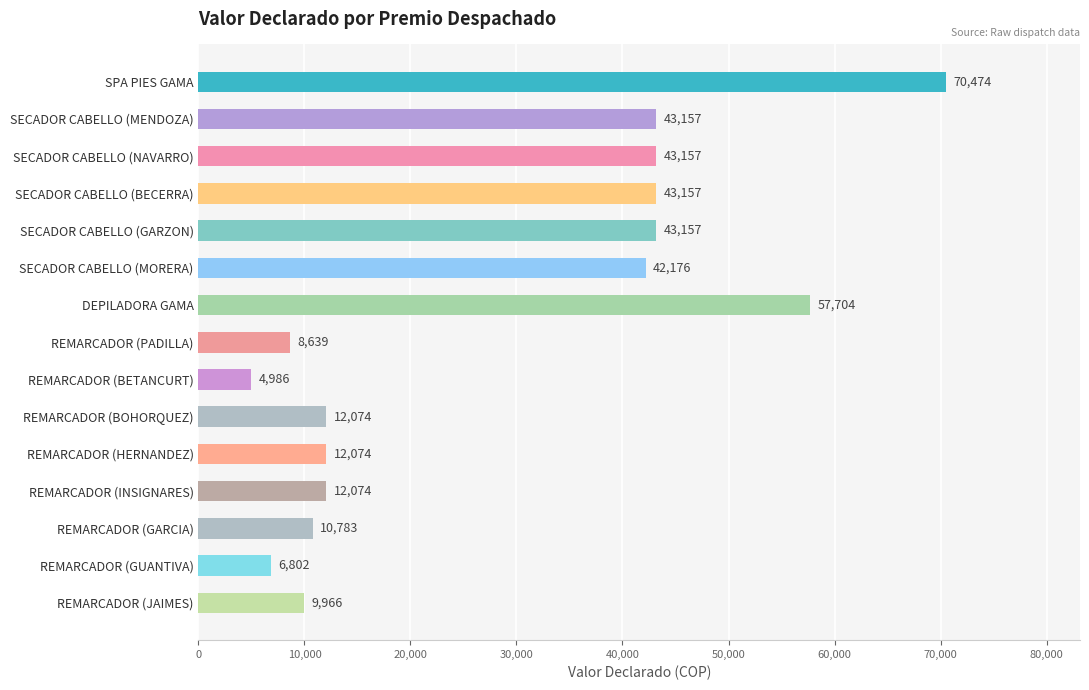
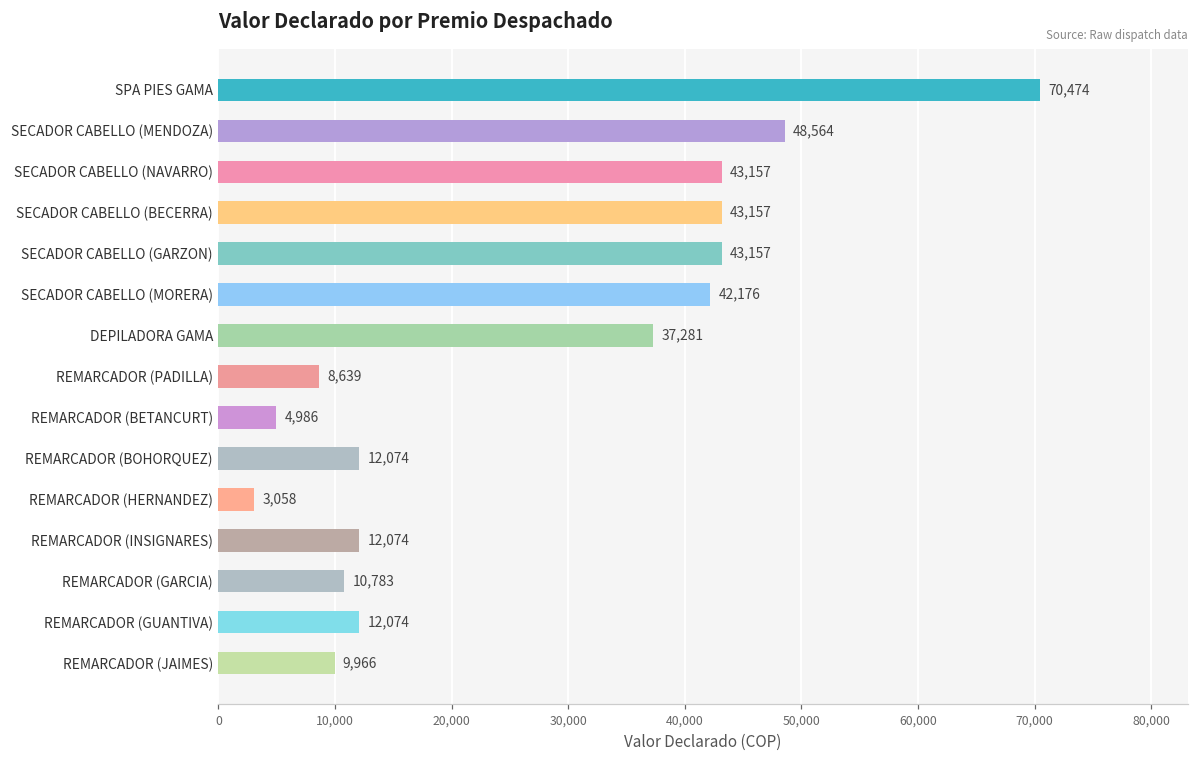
  {
    "SPA PIES GAMA": "70,474",
-   "SECADOR CABELLO (MENDOZA)": "43,157",
+   "SECADOR CABELLO (MENDOZA)": "48,564",
    "SECADOR CABELLO (NAVARRO)": "43,157",
    "SECADOR CABELLO (BECERRA)": "43,157",
    "SECADOR CABELLO (GARZON)": "43,157",
    "SECADOR CABELLO (MORERA)": "42,176",
-   "DEPILADORA GAMA": "57,704",
+   "DEPILADORA GAMA": "37,281",
    "REMARCADOR (PADILLA)": "8,639",
    "REMARCADOR (BETANCURT)": "4,986",
    "REMARCADOR (BOHORQUEZ)": "12,074",
-   "REMARCADOR (HERNANDEZ)": "12,074",
+   "REMARCADOR (HERNANDEZ)": "3,058",
    "REMARCADOR (INSIGNARES)": "12,074",
    "REMARCADOR (GARCIA)": "10,783",
-   "REMARCADOR (GUANTIVA)": "6,802",
+   "REMARCADOR (GUANTIVA)": "12,074",
    "REMARCADOR (JAIMES)": "9,966"
  }
